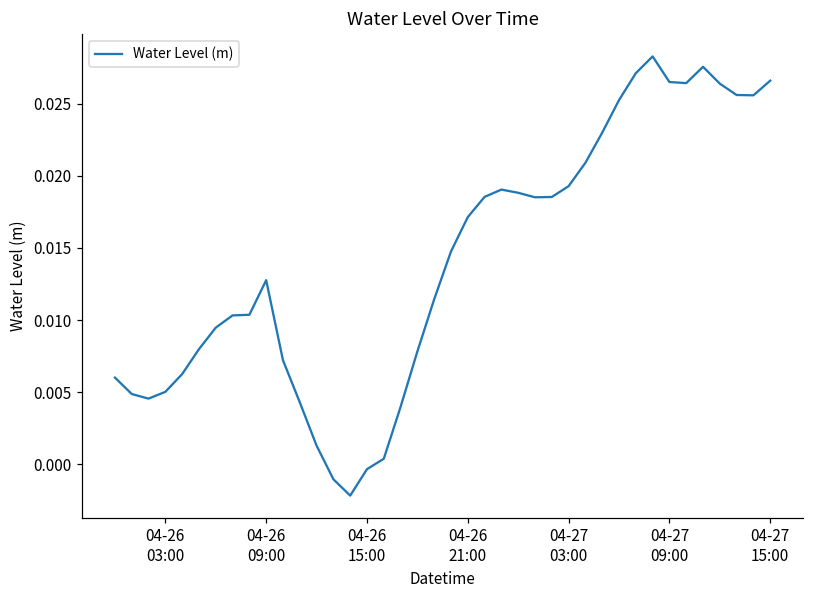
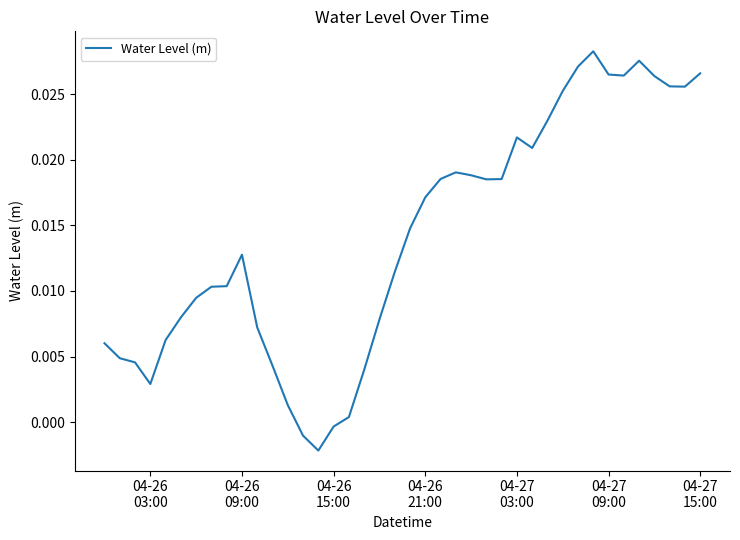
  {
-   "04-26 03:00": 0.0050,
+   "04-26 03:00": 0.0029,
    "04-26 09:00": 0.0128,
    "04-26 15:00": -0.0003,
    "04-26 21:00": 0.0171,
-   "04-27 03:00": 0.0193,
+   "04-27 03:00": 0.0217,
    "04-27 09:00": 0.0265,
    "04-27 15:00": 0.0266
  }
